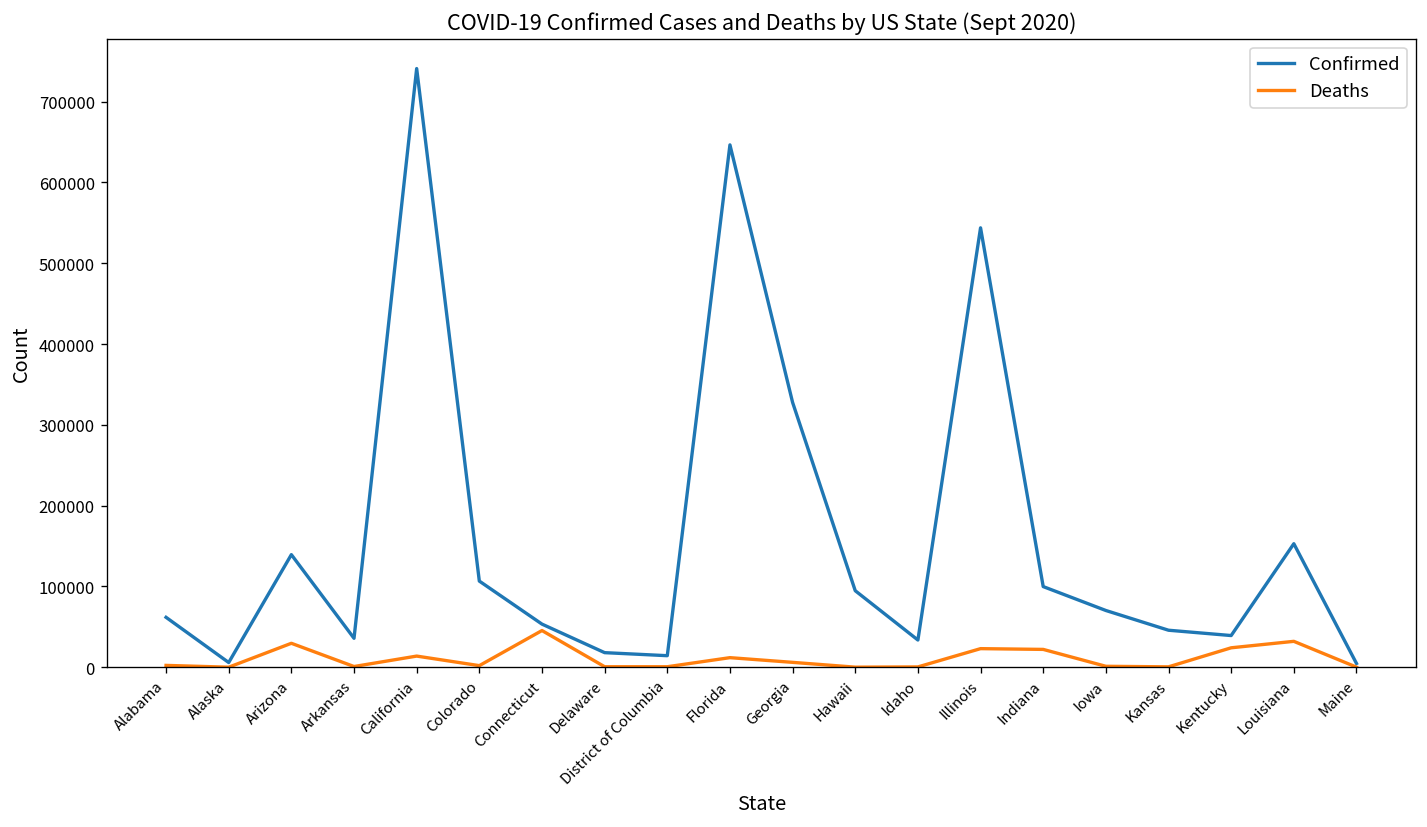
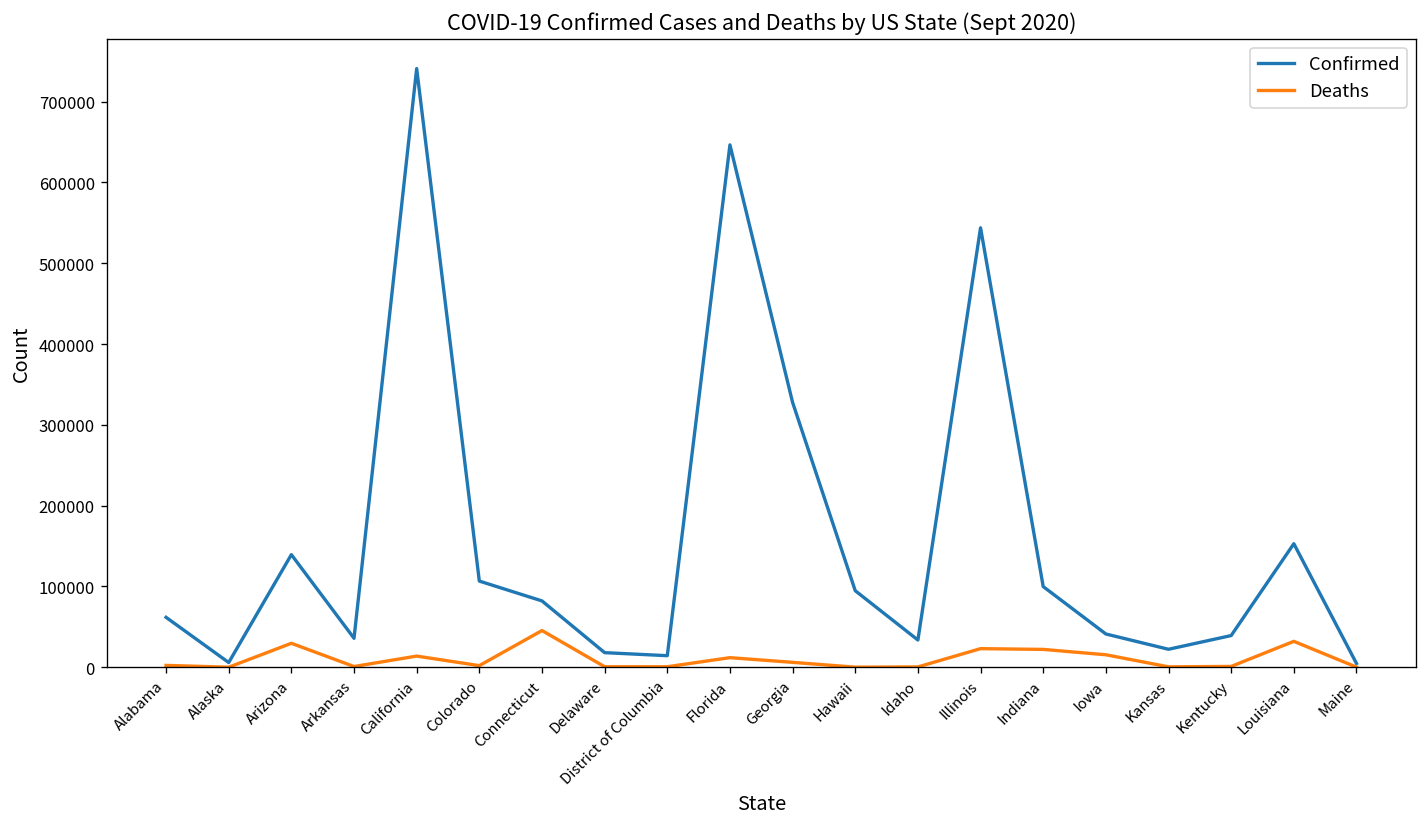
  {
    "Confirmed": {
      "Alabama": 60000,
      "Alaska": 10000,
      "Arizona": 140000,
      "Arkansas": 40000,
      "California": 740000,
      "Colorado": 110000,
-     "Connecticut": 50000,
+     "Connecticut": 80000,
      "Delaware": 20000,
      "District of Columbia": 10000,
      "Florida": 650000,
      "Georgia": 330000,
      "Hawaii": 90000,
      "Idaho": 30000,
      "Illinois": 540000,
      "Indiana": 100000,
-     "Iowa": 70000,
-     "Kansas": 50000,
+     "Iowa": 40000,
+     "Kansas": 20000,
      "Kentucky": 40000,
      "Louisiana": 150000,
      "Maine": 0
    },
    "Deaths": {
      "Alabama": 0,
      "Alaska": 0,
      "Arizona": 30000,
      "Arkansas": 0,
      "California": 10000,
      "Colorado": 0,
      "Connecticut": 50000,
      "Delaware": 0,
      "District of Columbia": 0,
      "Florida": 10000,
      "Georgia": 10000,
      "Hawaii": 0,
      "Idaho": 0,
      "Illinois": 20000,
      "Indiana": 20000,
-     "Iowa": 0,
+     "Iowa": 20000,
      "Kansas": 0,
-     "Kentucky": 20000,
+     "Kentucky": 0,
      "Louisiana": 30000,
      "Maine": 0
    }
  }
